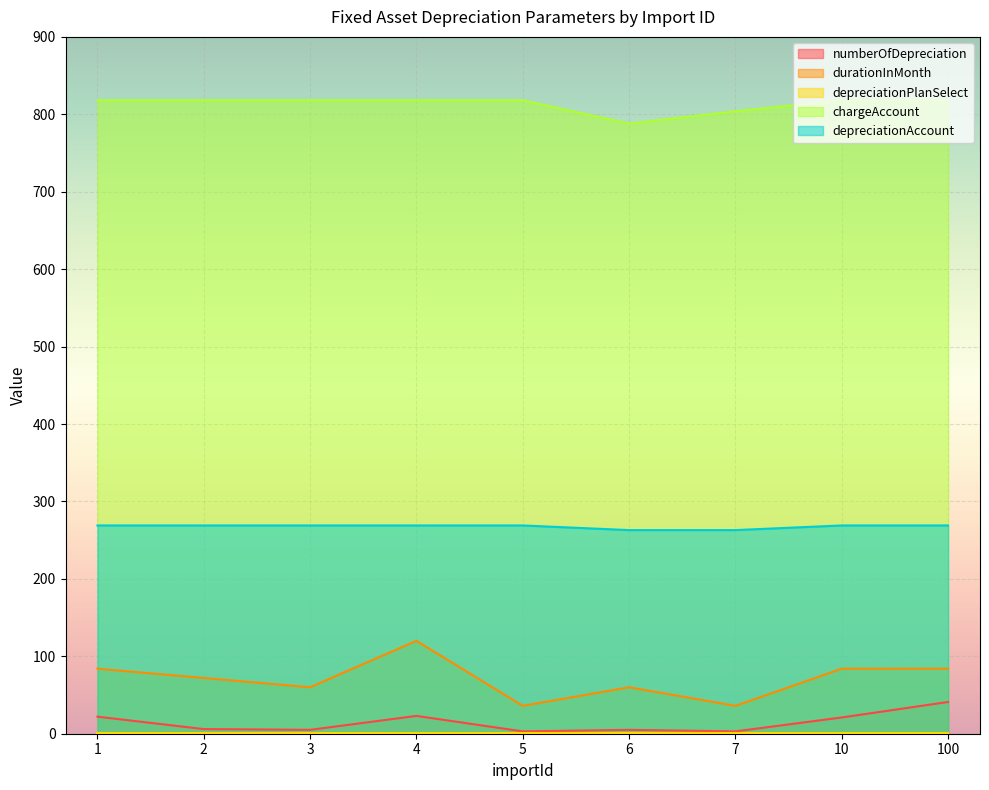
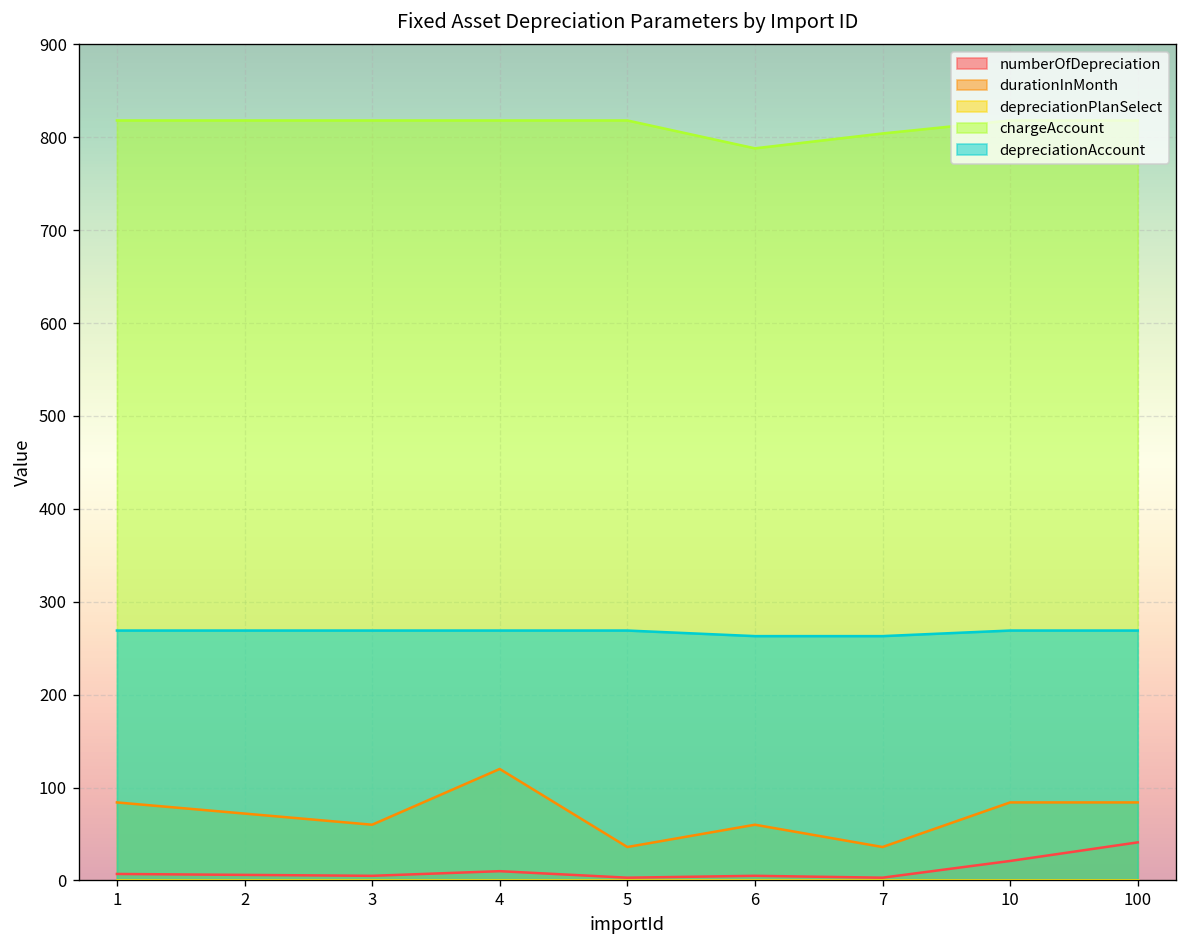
  {
    "numberOfDepreciation": {
-     "1": 20,
+     "1": 10,
      "2": 10,
      "3": 10,
-     "4": 20,
+     "4": 10,
      "6": 10,
      "10": 20,
      "100": 40
    },
    "chargeAccount": {
      "1": 820,
      "2": 820,
      "3": 820,
      "4": 820,
      "5": 820,
      "6": 790,
      "7": 800
    },
    "depreciationAccount": {
      "1": 270,
      "2": 270,
      "3": 270,
      "4": 270,
      "5": 270,
      "6": 260,
      "7": 260,
      "10": 270,
      "100": 270
    }
  }
